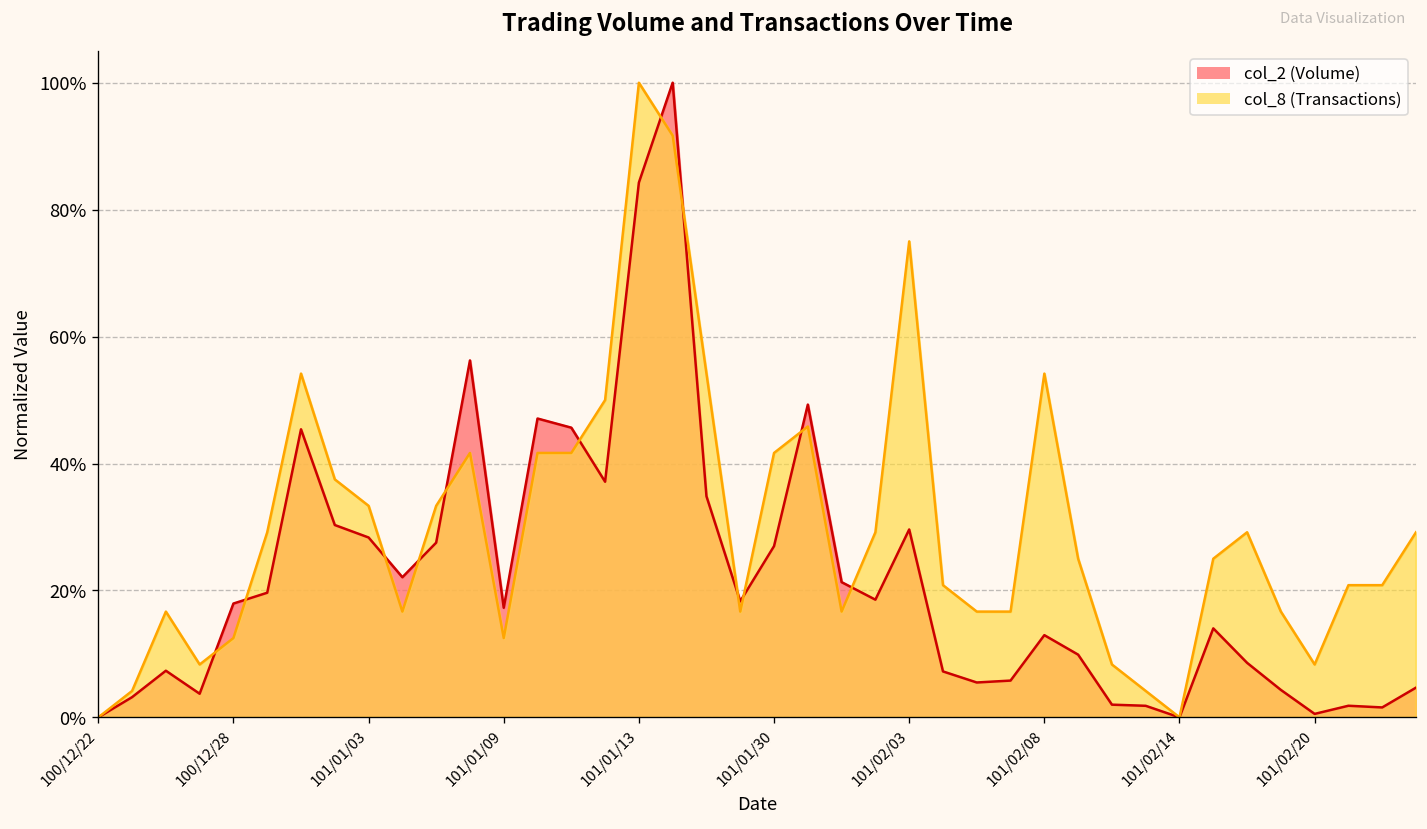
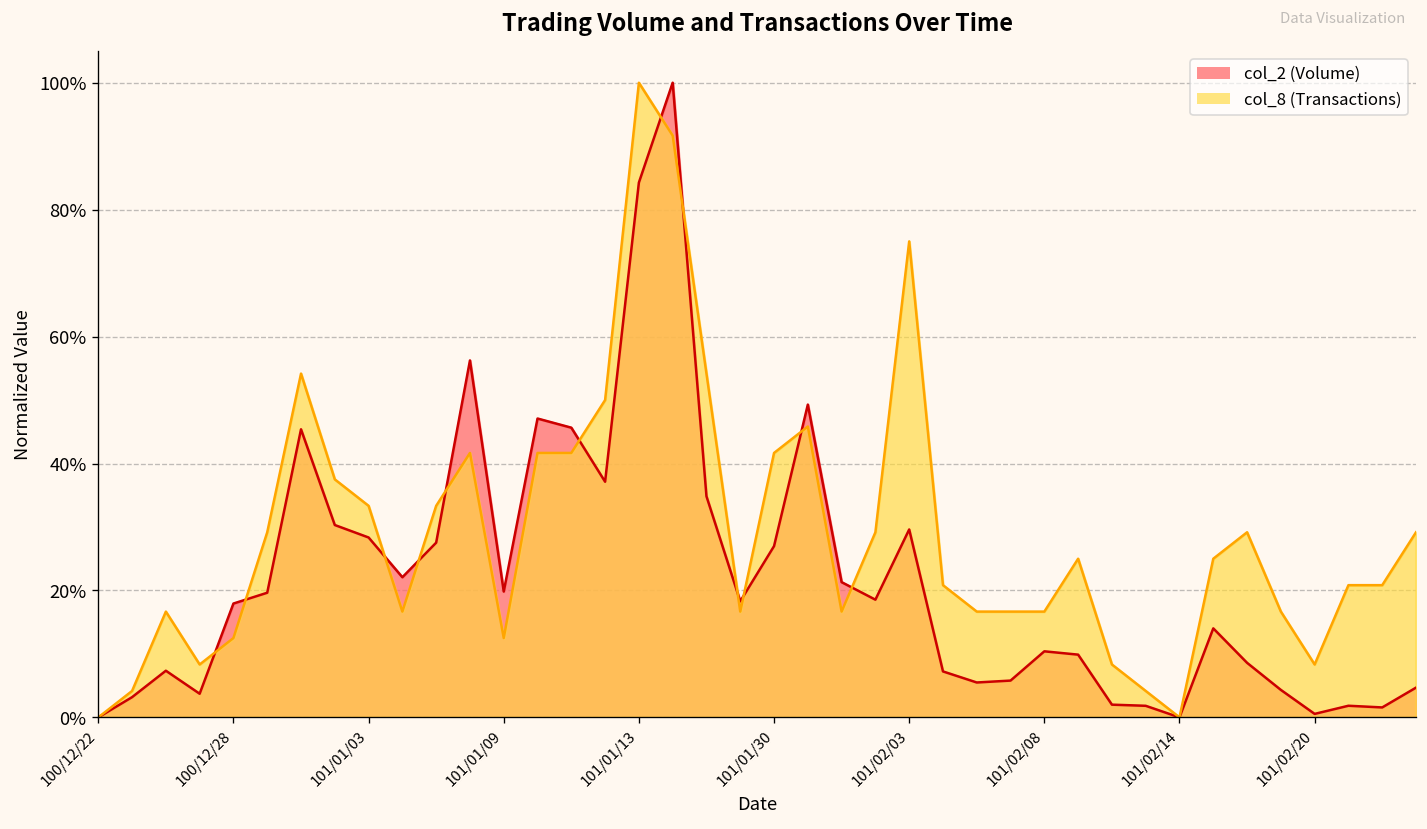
  {
    "col_2 (Volume)": {
      "100/12/28": "18%",
      "101/01/03": "28%",
-     "101/01/09": "17%",
+     "101/01/09": "20%",
      "101/01/13": "84%",
      "101/01/30": "27%",
      "101/02/03": "30%",
-     "101/02/08": "13%",
+     "101/02/08": "10%",
      "101/02/20": "1%"
    },
    "col_8 (Transactions)": {
      "100/12/28": "13%",
      "101/01/03": "33%",
      "101/01/09": "13%",
      "101/01/13": "100%",
      "101/01/30": "42%",
      "101/02/03": "75%",
-     "101/02/08": "54%",
+     "101/02/08": "17%",
      "101/02/20": "8%"
    }
  }
